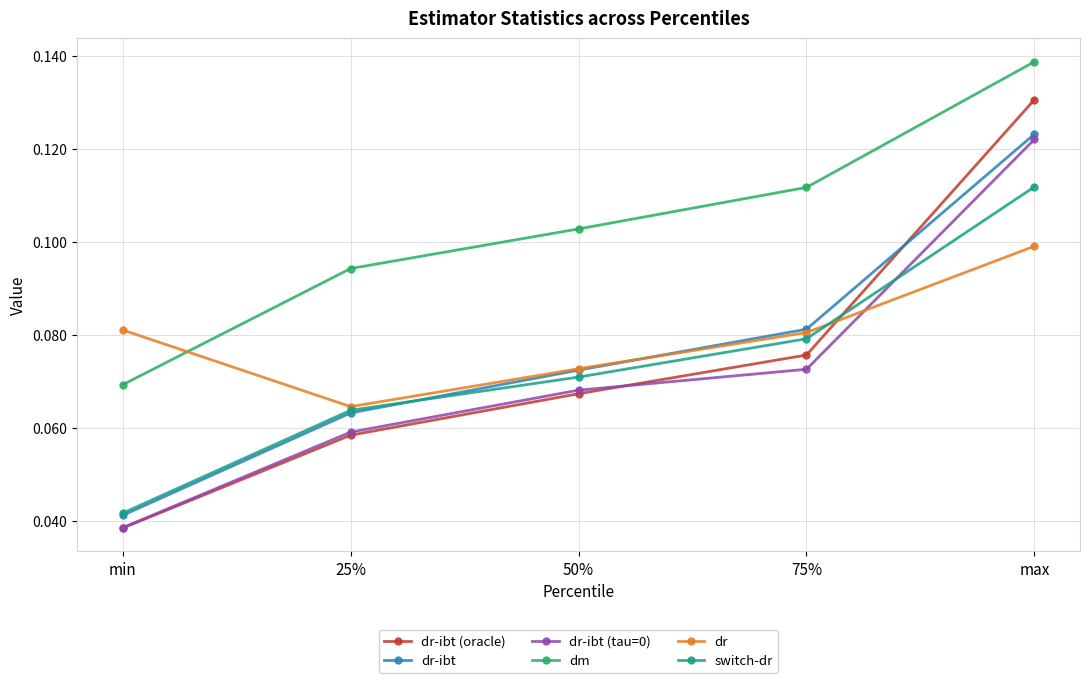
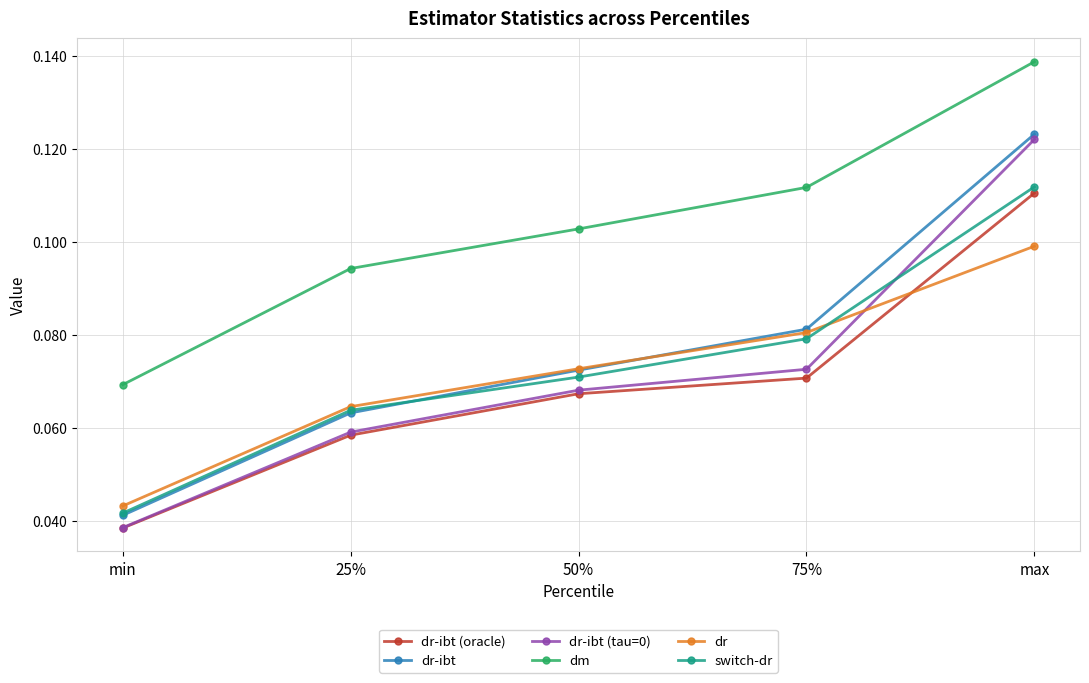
  {
    "dr-ibt (oracle)": {
      "25%": 0.059,
      "50%": 0.067,
-     "75%": 0.076,
-     "max": 0.131
+     "75%": 0.071,
+     "max": 0.111
    },
    "dr-ibt": {
      "25%": 0.063,
      "75%": 0.081,
      "max": 0.123
    },
    "dr-ibt (tau=0)": {
      "25%": 0.059,
      "50%": 0.068,
      "75%": 0.073,
      "max": 0.122
    },
    "dr": {
-     "min": 0.081,
+     "min": 0.043,
      "25%": 0.065,
      "75%": 0.081,
      "max": 0.099
    }
  }
